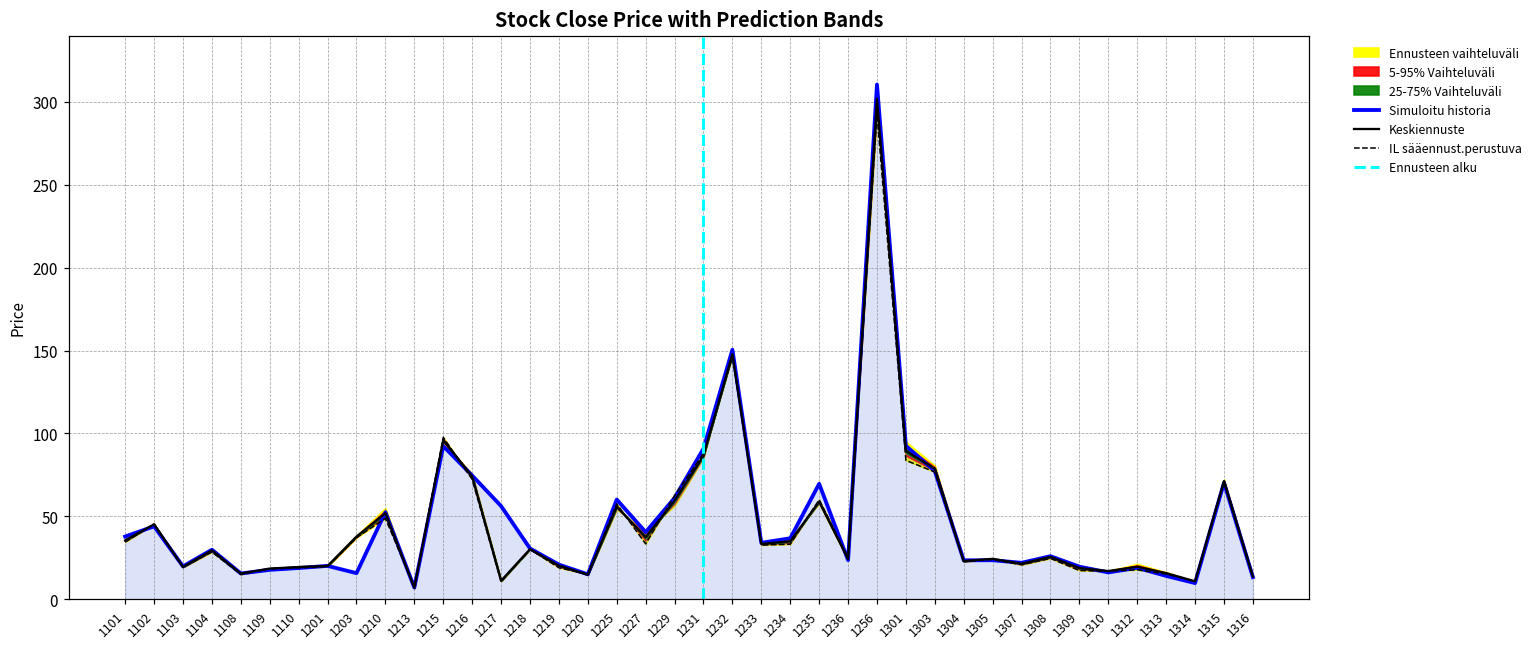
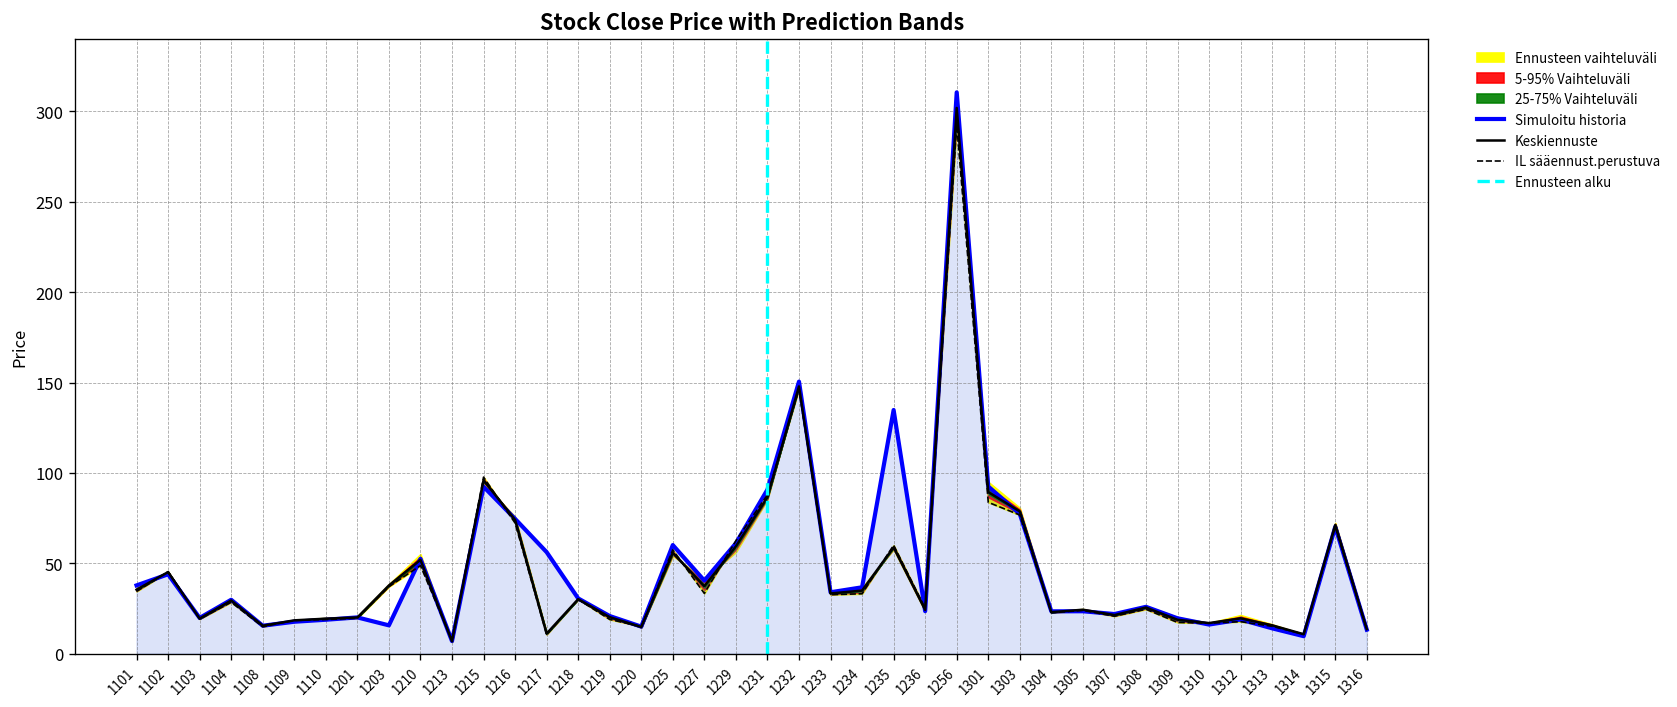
  {
    "Simuloitu historia": {
      "1203": 16,
      "1215": 92,
      "1217": 56,
      "1225": 60,
      "1231": 91,
-     "1235": 70
+     "1235": 135
    }
  }
